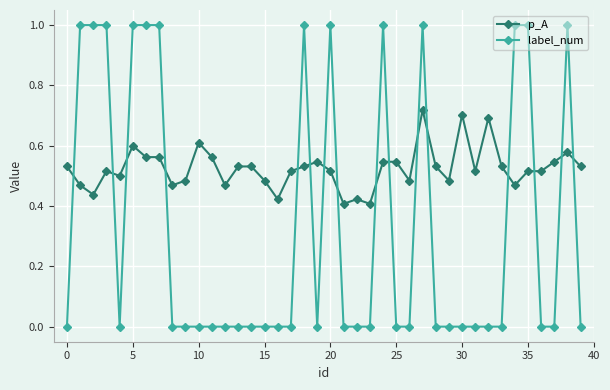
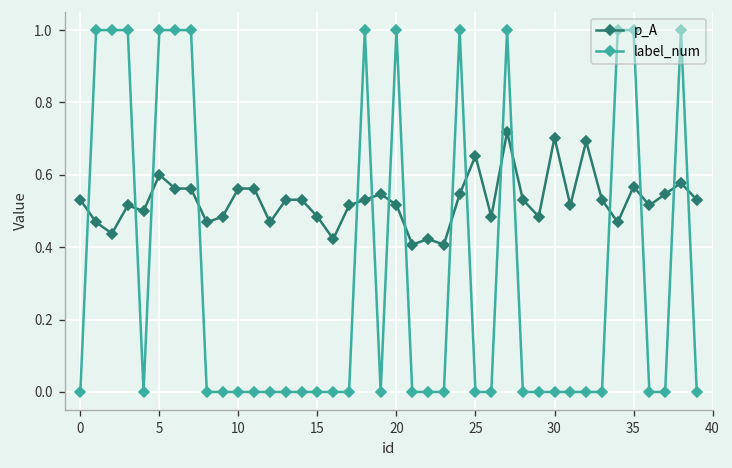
  {
    "p_A": {
      "0": 0.53,
      "5": 0.60,
-     "10": 0.61,
+     "10": 0.56,
      "15": 0.48,
      "20": 0.52,
-     "25": 0.55,
+     "25": 0.65,
      "30": 0.70,
-     "35": 0.52
+     "35": 0.57
    },
    "label_num": {
      "0": 0.00,
      "5": 1.00,
      "10": 0.00,
      "15": 0.00,
      "20": 1.00,
      "25": 0.00,
      "30": 0.00
    }
  }
